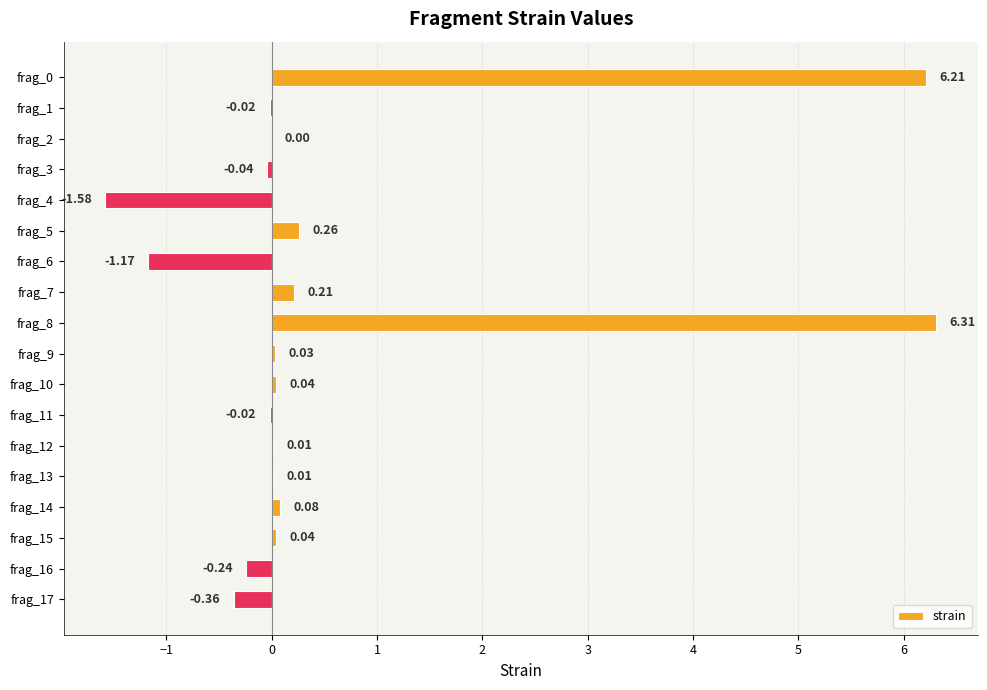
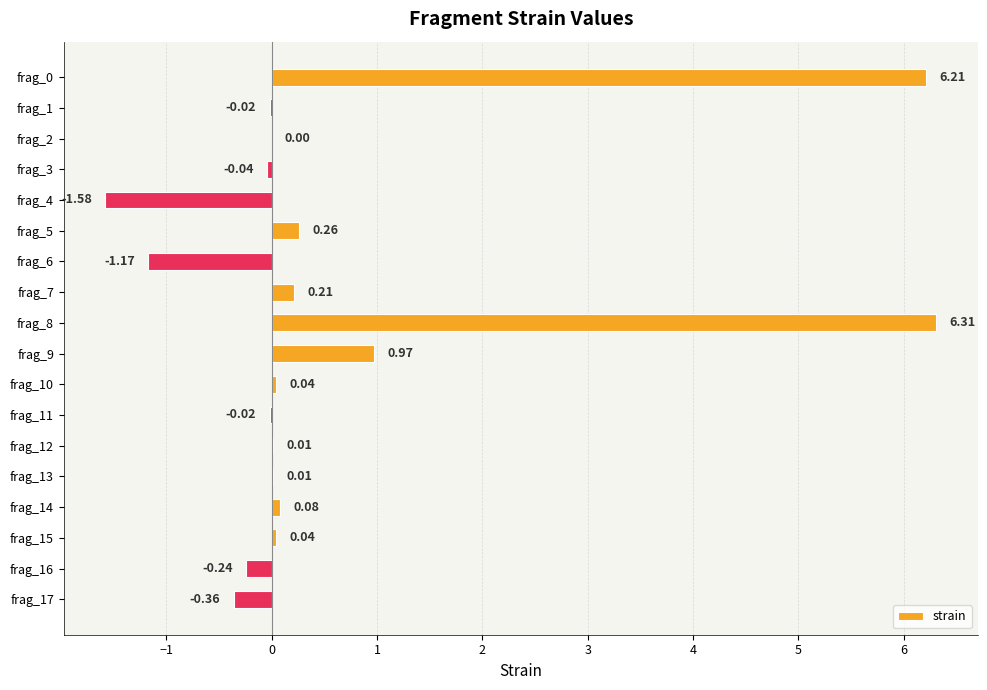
  {
    "frag_0": 6.21,
    "frag_1": -0.02,
    "frag_2": 0.00,
    "frag_3": -0.04,
    "frag_4": -1.58,
    "frag_5": 0.26,
    "frag_6": -1.17,
    "frag_7": 0.21,
    "frag_8": 6.31,
-   "frag_9": 0.03,
+   "frag_9": 0.97,
    "frag_10": 0.04,
    "frag_11": -0.02,
    "frag_12": 0.01,
    "frag_13": 0.01,
    "frag_14": 0.08,
    "frag_15": 0.04,
    "frag_16": -0.24,
    "frag_17": -0.36
  }
